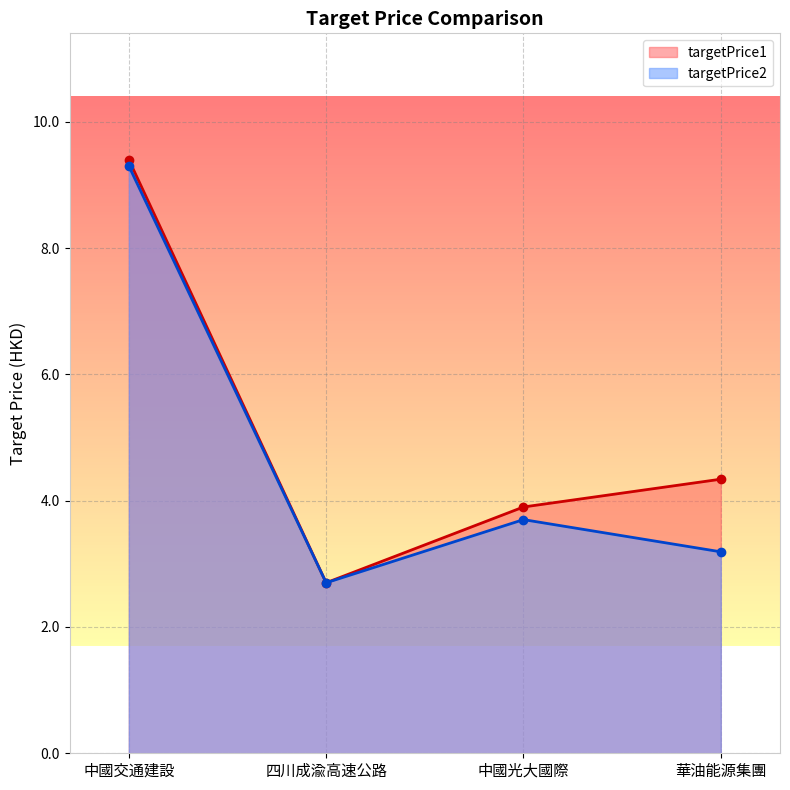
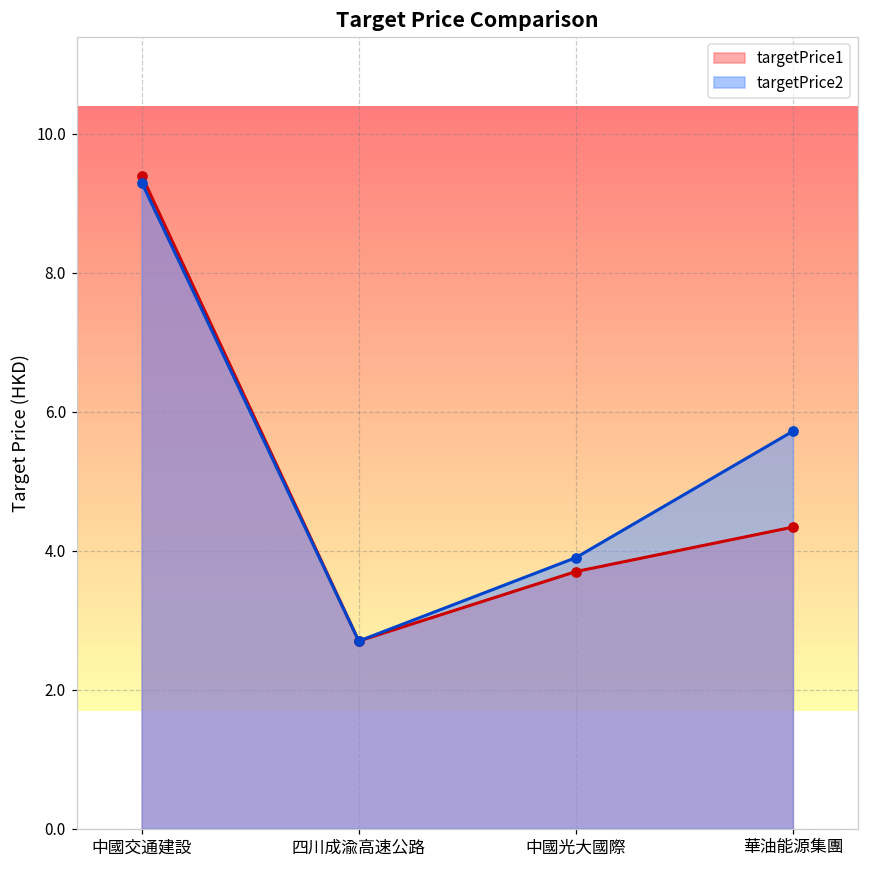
  {
    "targetPrice1": {
      "中國交通建設": 9.4,
-     "中國光大國際": 3.9,
+     "中國光大國際": 3.7,
      "華油能源集團": 4.3
    },
    "targetPrice2": {
      "中國交通建設": 9.3,
-     "中國光大國際": 3.7,
-     "華油能源集團": 3.2
+     "中國光大國際": 3.9,
+     "華油能源集團": 5.7
    }
  }
